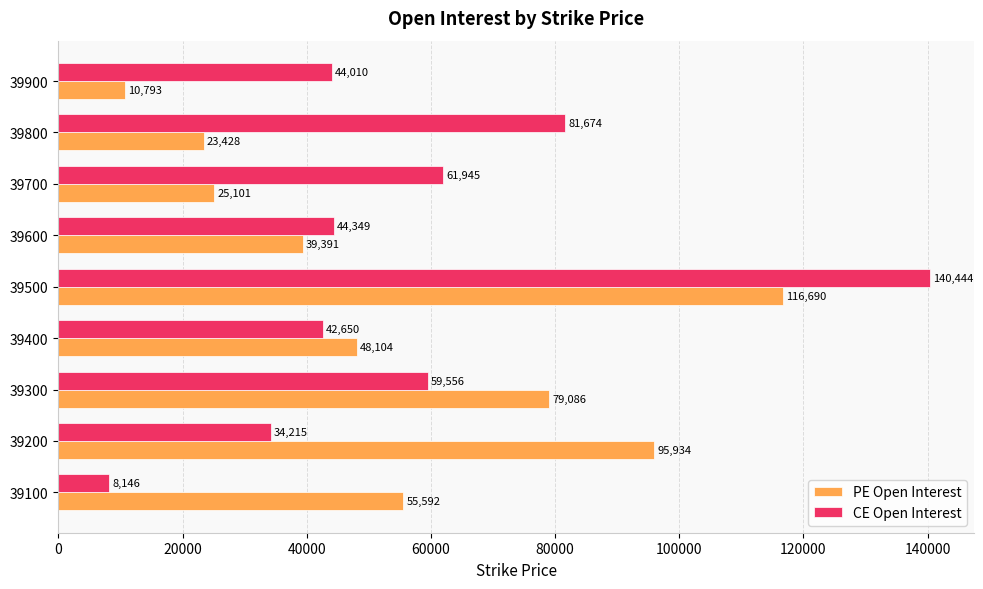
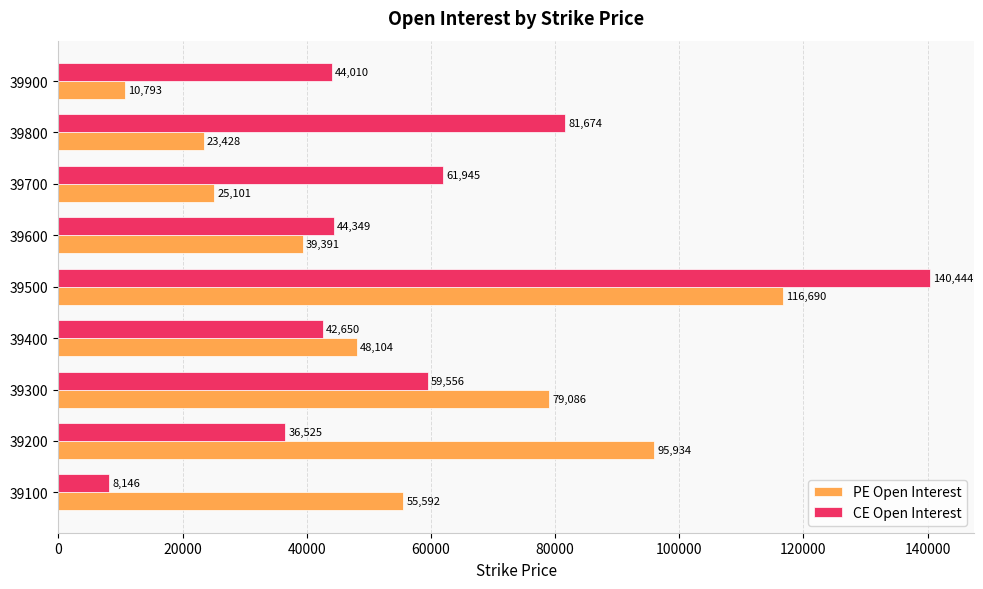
  {
    "PE Open Interest": {
      "39900": "10,793",
      "39800": "23,428",
      "39700": "25,101",
      "39600": "39,391",
      "39500": "116,690",
      "39400": "48,104",
      "39300": "79,086",
      "39200": "95,934",
      "39100": "55,592"
    },
    "CE Open Interest": {
      "39900": "44,010",
      "39800": "81,674",
      "39700": "61,945",
      "39600": "44,349",
      "39500": "140,444",
      "39400": "42,650",
      "39300": "59,556",
-     "39200": "34,215",
+     "39200": "36,525",
      "39100": "8,146"
    }
  }
